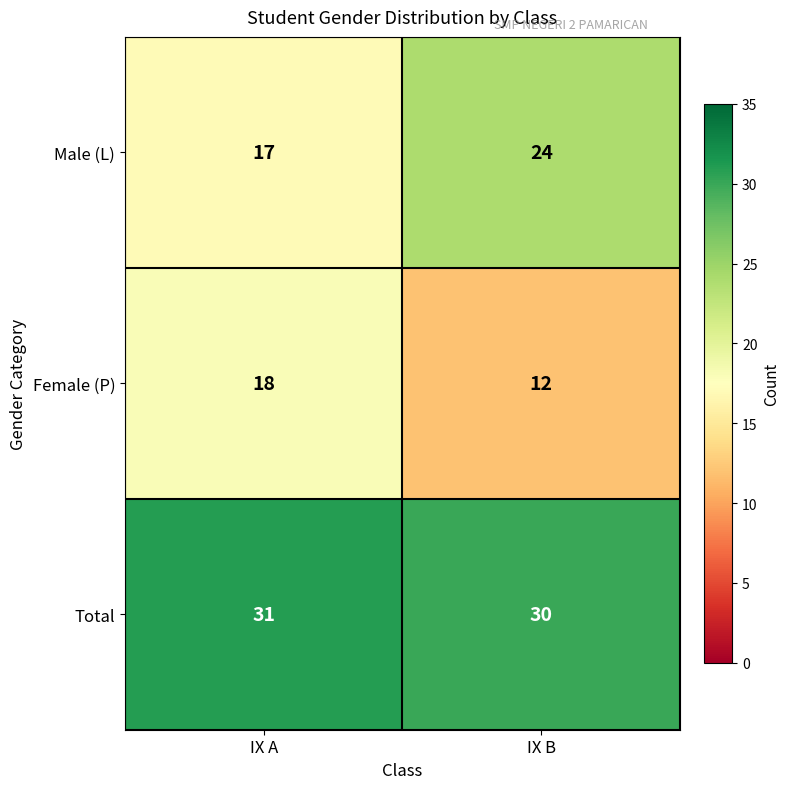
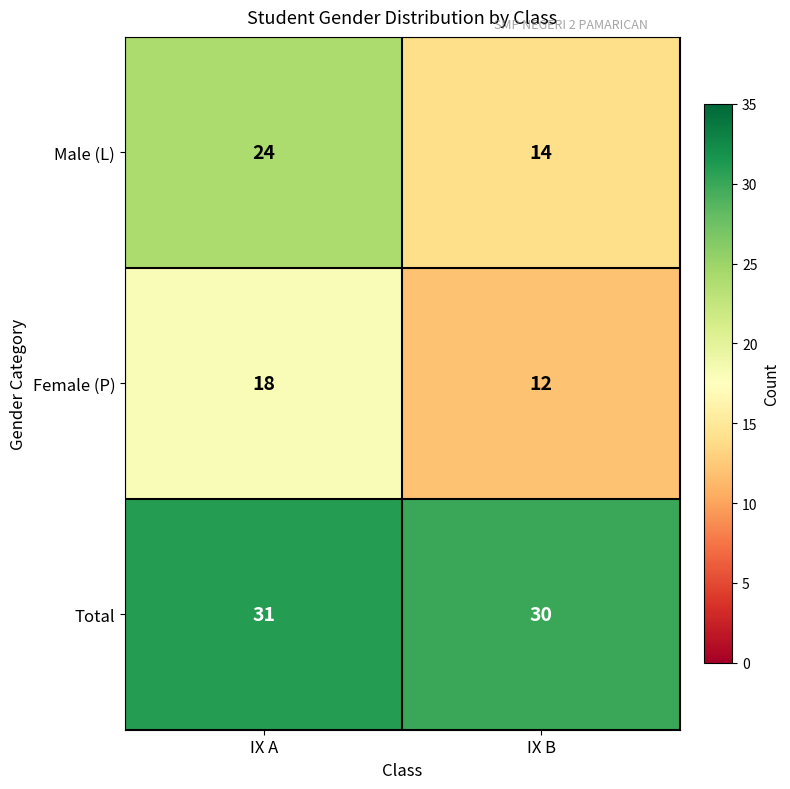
  {
    "Male (L)": {
-     "IX A": 17,
-     "IX B": 24
+     "IX A": 24,
+     "IX B": 14
    },
    "Female (P)": {
      "IX A": 18,
      "IX B": 12
    },
    "Total": {
      "IX A": 31,
      "IX B": 30
    }
  }
